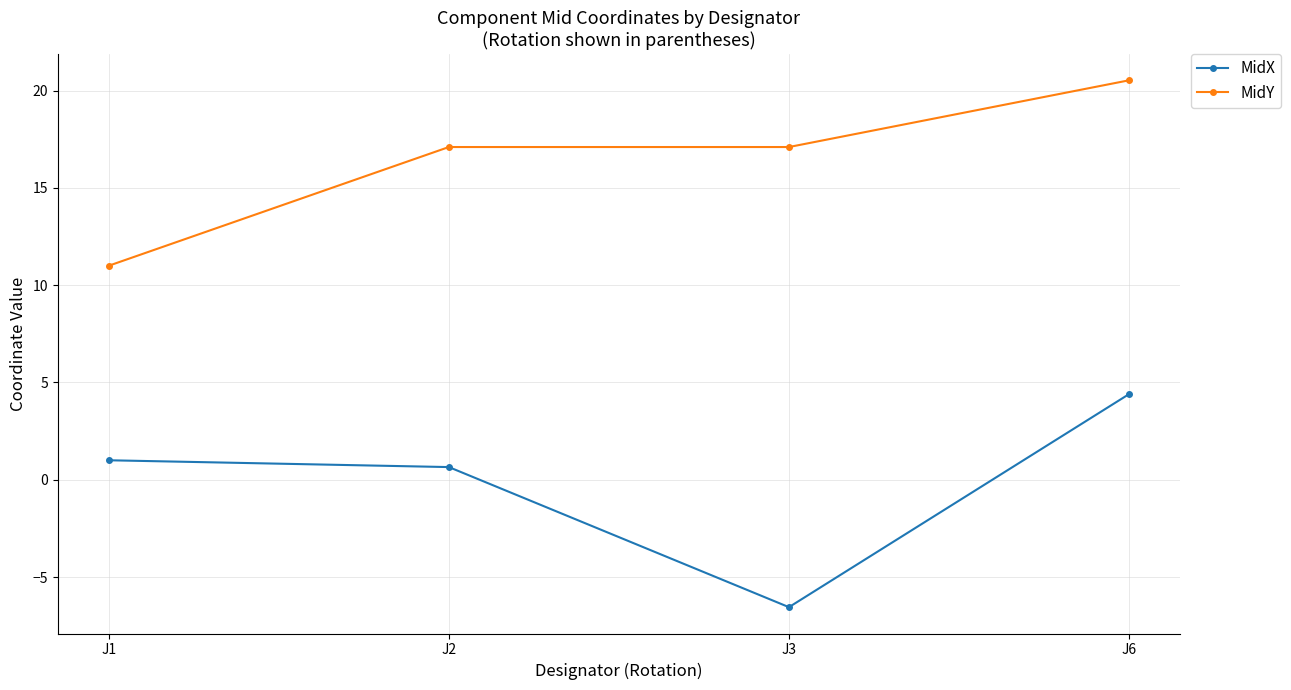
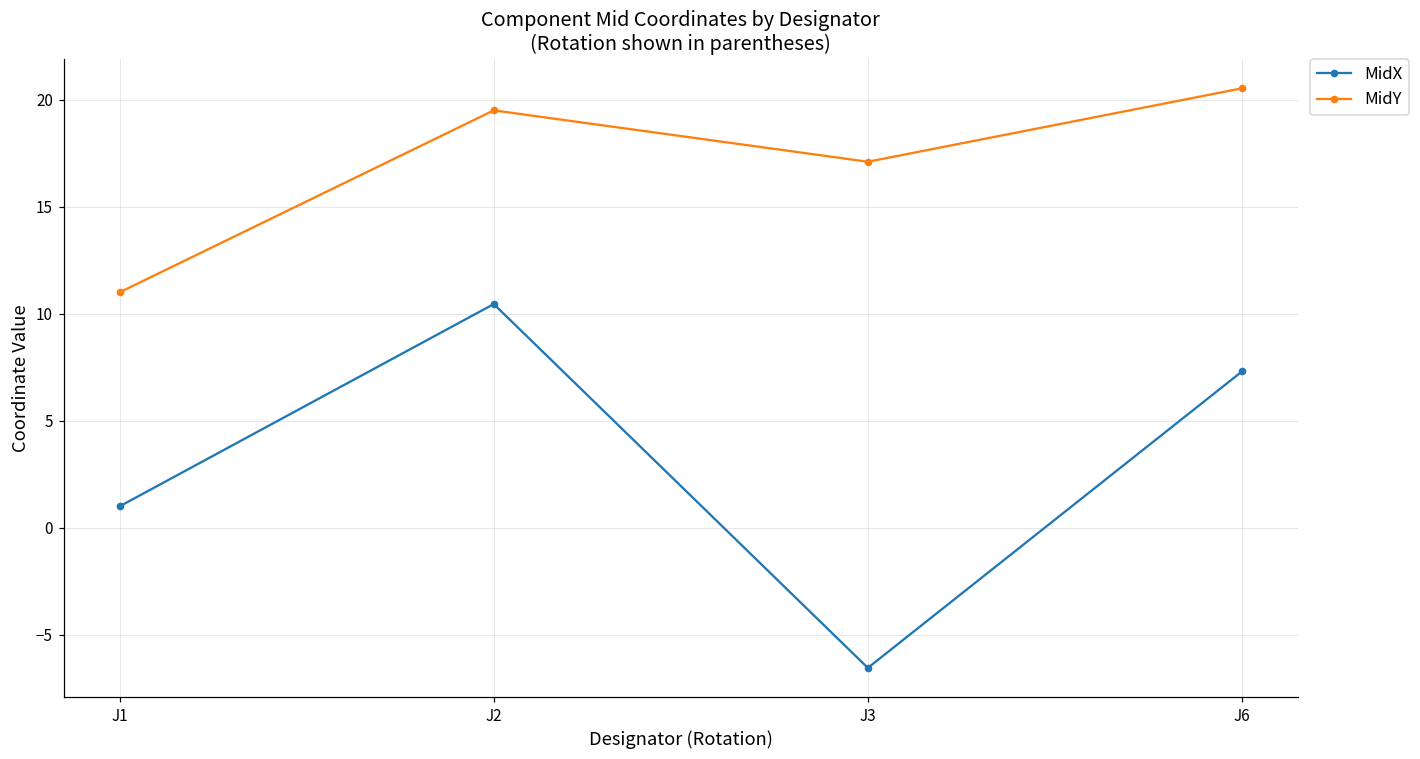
  {
    "MidX": {
      "J1": 1.0,
-     "J2": 0.7,
+     "J2": 10.5,
      "J3": -6.6,
-     "J6": 4.4
+     "J6": 7.3
    },
    "MidY": {
      "J1": 11.0,
-     "J2": 17.1,
+     "J2": 19.5,
      "J3": 17.1,
      "J6": 20.5
    }
  }
